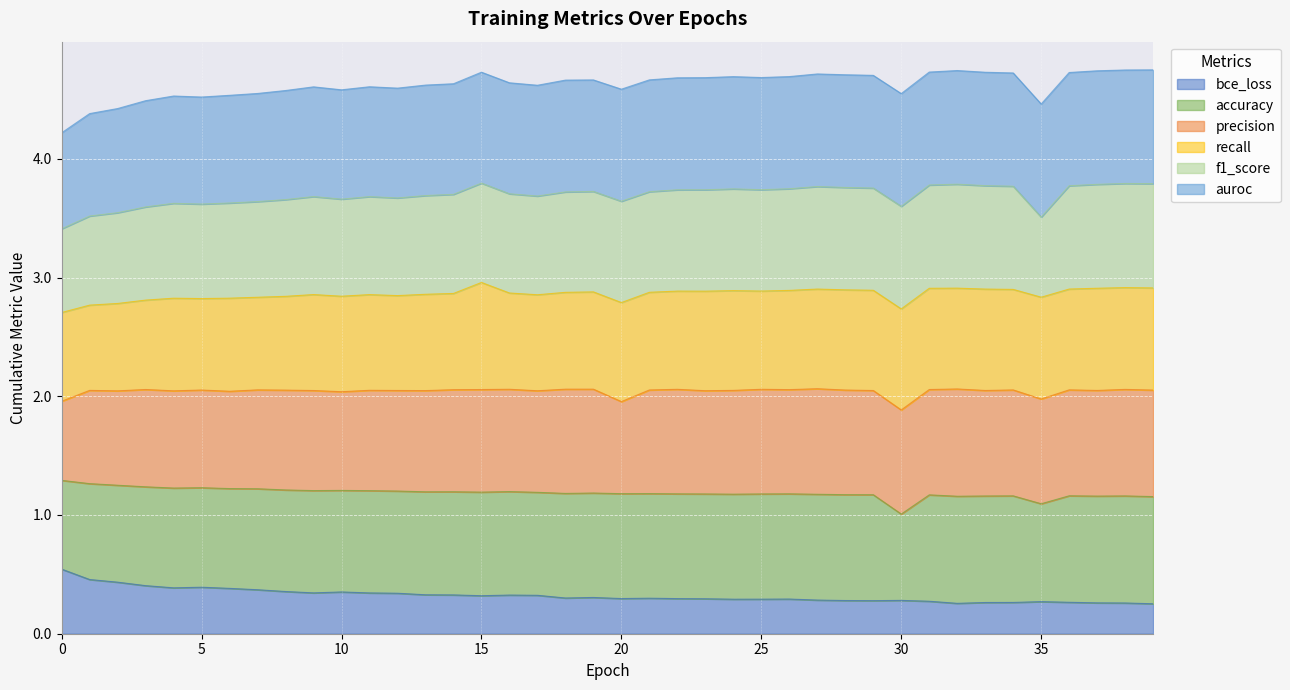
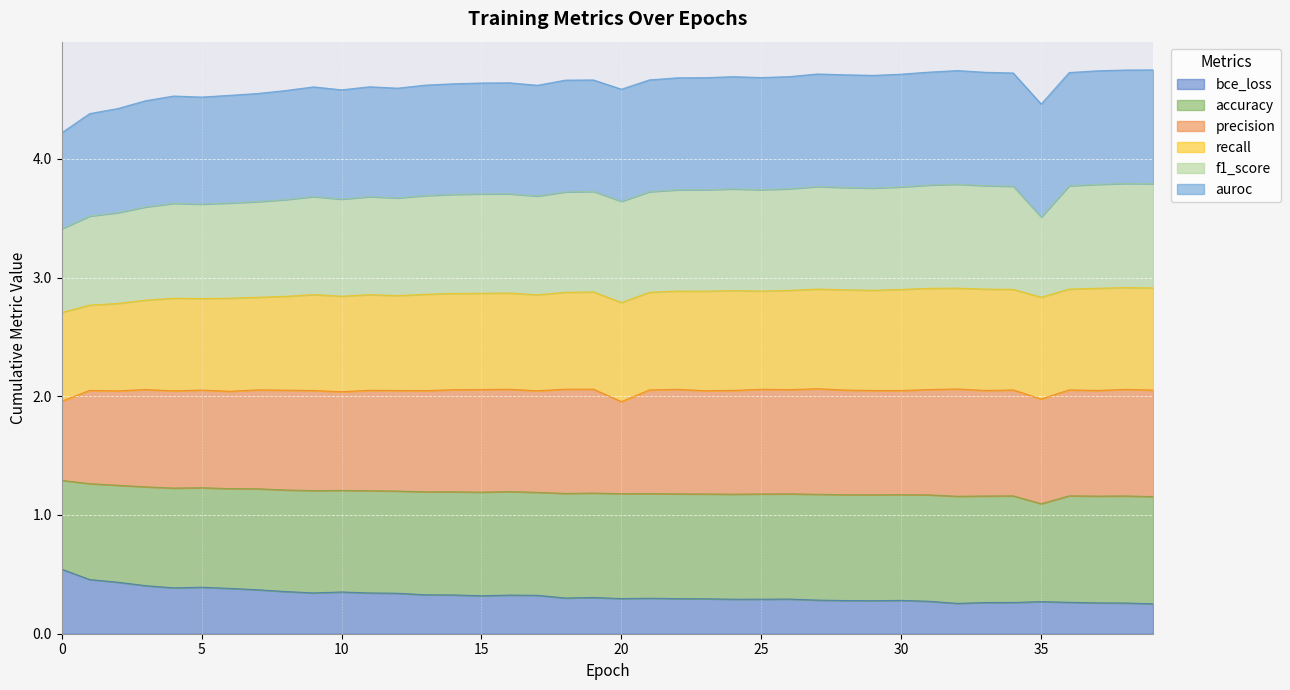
  {
    "accuracy": {
      "0": 0.75,
      "5": 0.84,
      "10": 0.86,
      "15": 0.87,
      "20": 0.88,
      "25": 0.89,
-     "30": 0.73,
+     "30": 0.89,
      "35": 0.82
    },
    "precision": {
      "0": 0.67,
      "5": 0.82,
      "10": 0.83,
      "15": 0.86,
      "20": 0.78,
      "25": 0.88,
      "30": 0.88,
      "35": 0.88
    },
    "recall": {
      "0": 0.75,
      "5": 0.77,
      "10": 0.80,
-     "15": 0.90,
+     "15": 0.81,
      "20": 0.83,
      "25": 0.83,
      "30": 0.85,
      "35": 0.86
    },
    "f1_score": {
      "0": 0.70,
      "5": 0.80,
      "10": 0.82,
      "15": 0.84,
      "20": 0.85,
      "25": 0.85,
      "30": 0.86,
      "35": 0.67
    }
  }
